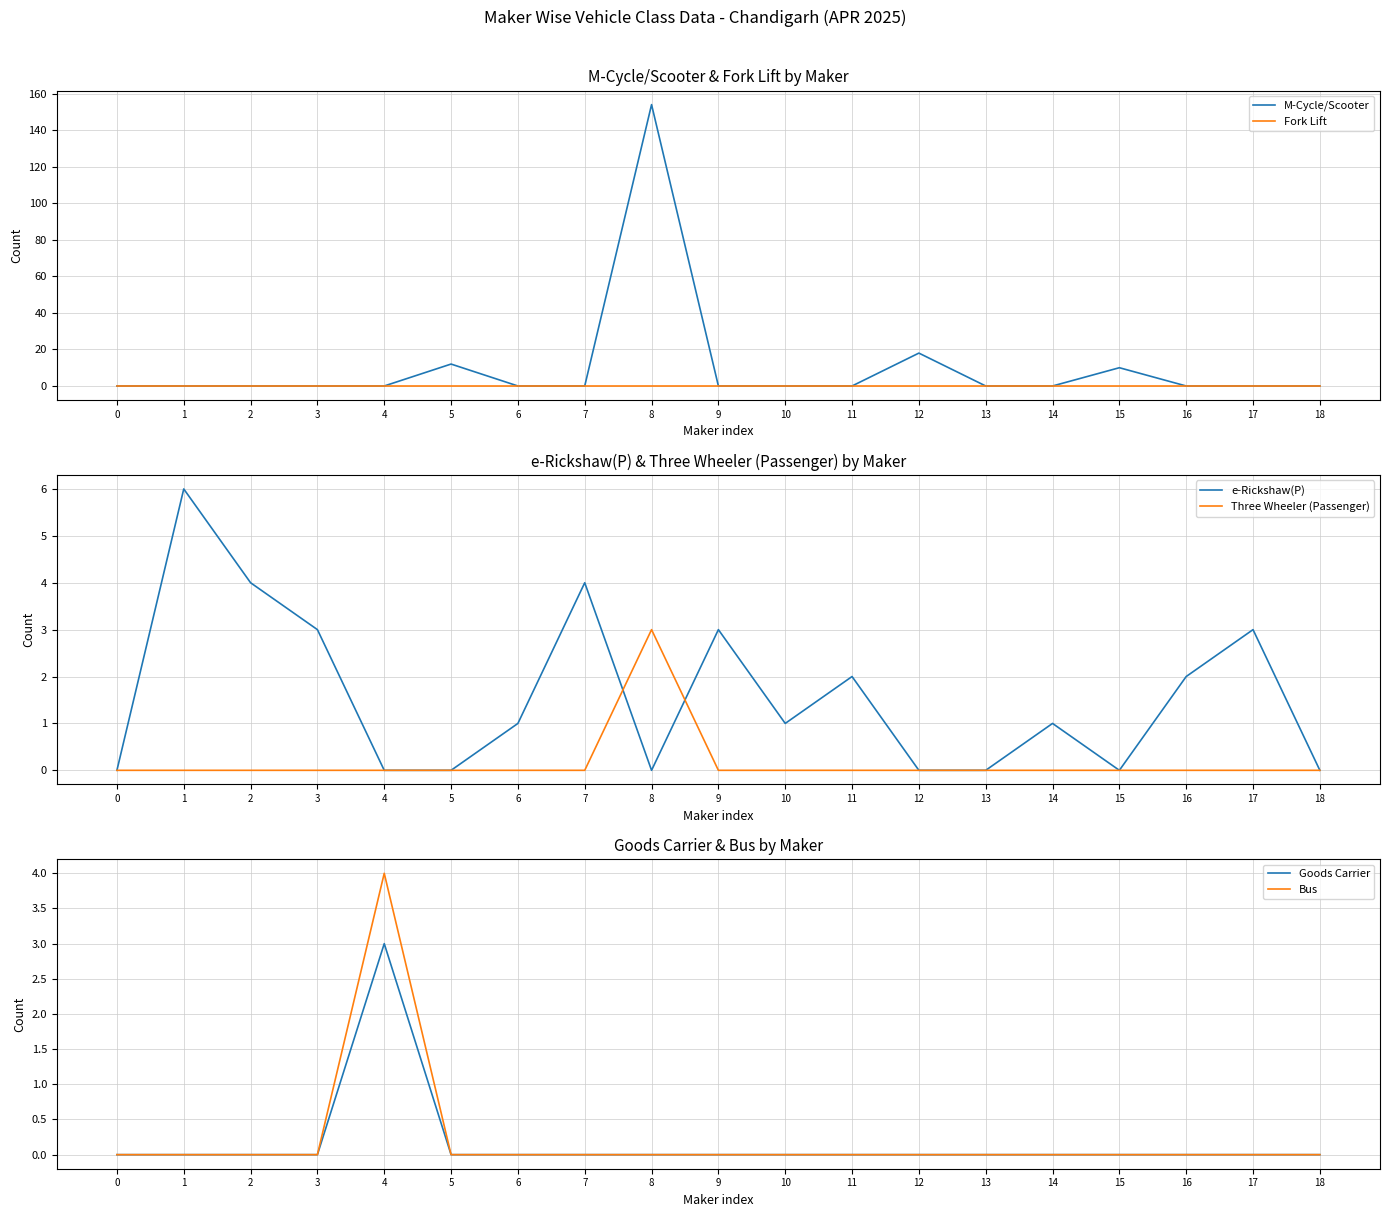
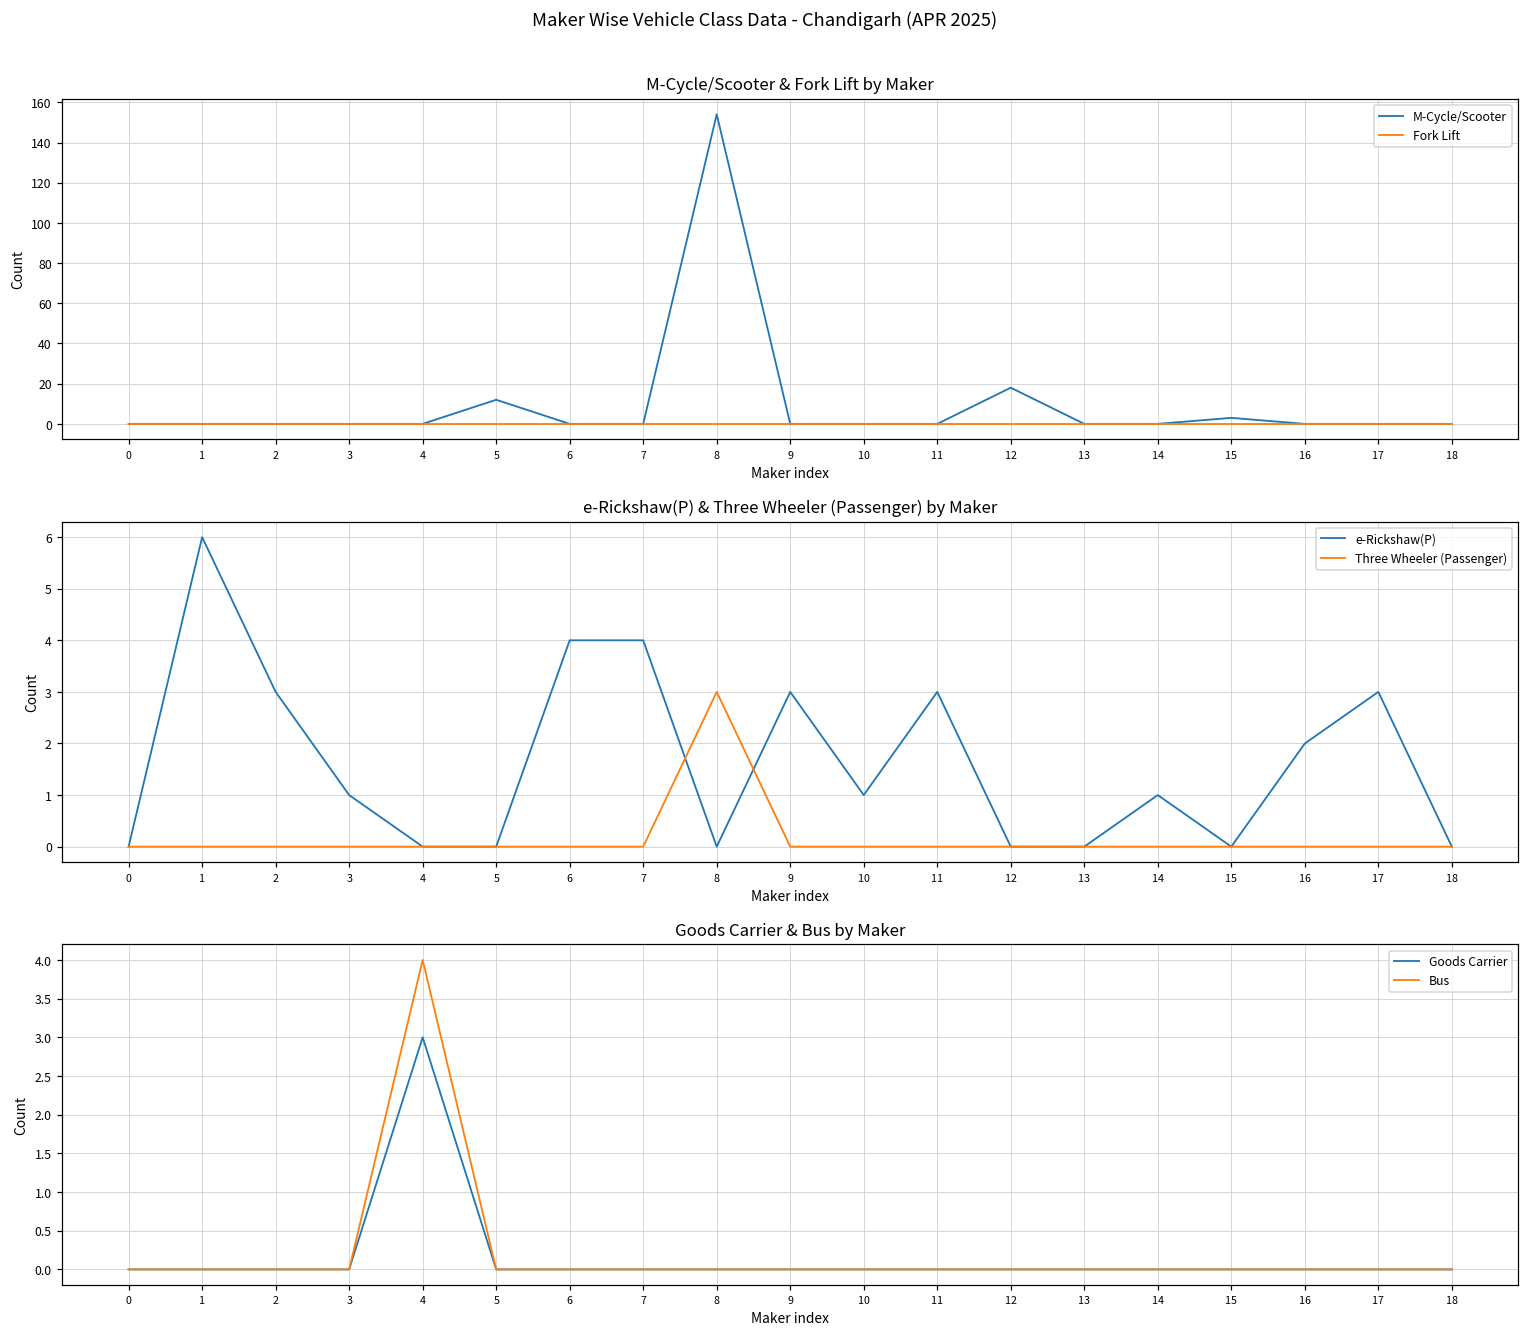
  {
    "M-Cycle/Scooter & Fork Lift by Maker": {
      "M-Cycle/Scooter": {
        "5": 12,
        "8": 154,
        "12": 18,
-       "15": 10
+       "15": 3
      },
      "Fork Lift": {
        "5": 0,
        "8": 0,
        "12": 0,
        "15": 0
      }
    },
    "e-Rickshaw(P) & Three Wheeler (Passenger) by Maker": {
      "e-Rickshaw(P)": {
        "1": 6,
-       "2": 4,
-       "3": 3,
-       "6": 1,
+       "2": 3,
+       "3": 1,
+       "6": 4,
        "7": 4,
        "8": 0,
        "9": 3,
        "10": 1,
-       "11": 2,
+       "11": 3,
        "14": 1,
        "16": 2,
        "17": 3
      },
      "Three Wheeler (Passenger)": {
        "1": 0,
        "2": 0,
        "3": 0,
        "6": 0,
        "7": 0,
        "8": 3,
        "9": 0,
        "10": 0,
        "11": 0,
        "14": 0,
        "16": 0,
        "17": 0
      }
    },
    "Goods Carrier & Bus by Maker": {
      "Goods Carrier": {
        "4": 3.0
      },
      "Bus": {
        "4": 4.0
      }
    }
  }
